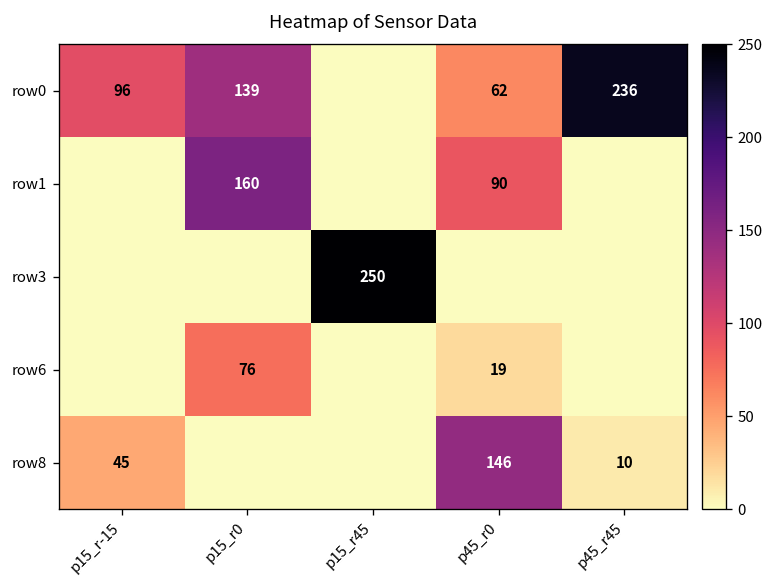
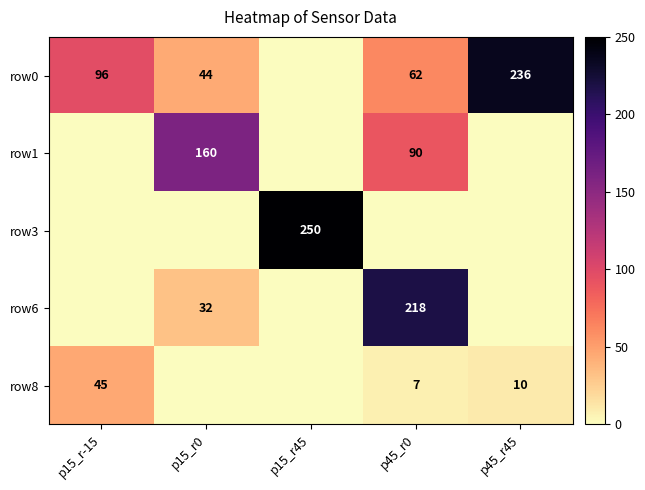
  {
    "row0": {
      "p15_r-15": 96,
-     "p15_r0": 139,
+     "p15_r0": 44,
      "p45_r0": 62,
      "p45_r45": 236
    },
    "row1": {
      "p15_r0": 160,
      "p45_r0": 90
    },
    "row3": {
      "p15_r45": 250
    },
    "row6": {
-     "p15_r0": 76,
-     "p45_r0": 19
+     "p15_r0": 32,
+     "p45_r0": 218
    },
    "row8": {
      "p15_r-15": 45,
-     "p45_r0": 146,
+     "p45_r0": 7,
      "p45_r45": 10
    }
  }
